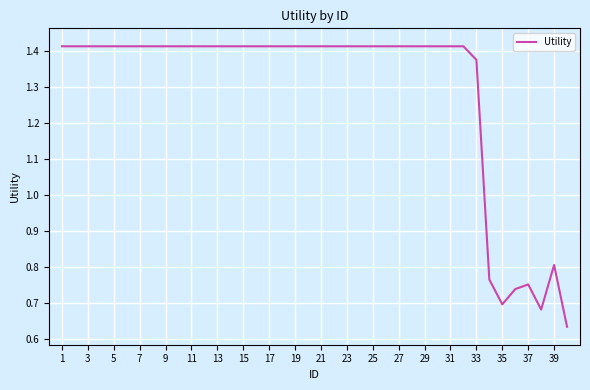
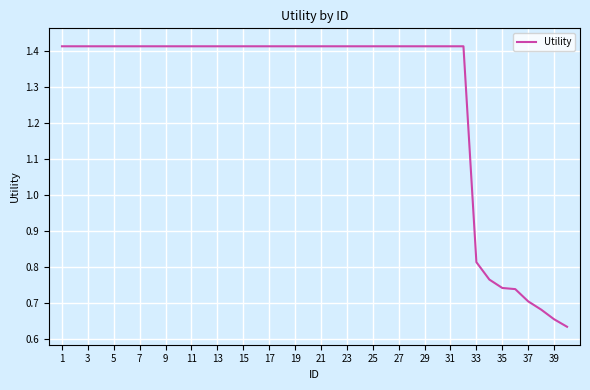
  {
    "1": 1.41,
    "3": 1.41,
    "5": 1.41,
    "7": 1.41,
    "9": 1.41,
    "11": 1.41,
    "13": 1.41,
    "15": 1.41,
    "17": 1.41,
    "19": 1.41,
    "21": 1.41,
    "23": 1.41,
    "25": 1.41,
    "27": 1.41,
    "29": 1.41,
    "31": 1.41,
-   "33": 1.38,
-   "35": 0.70,
-   "37": 0.75,
-   "39": 0.81
+   "33": 0.81,
+   "35": 0.74,
+   "37": 0.70,
+   "39": 0.65
  }
